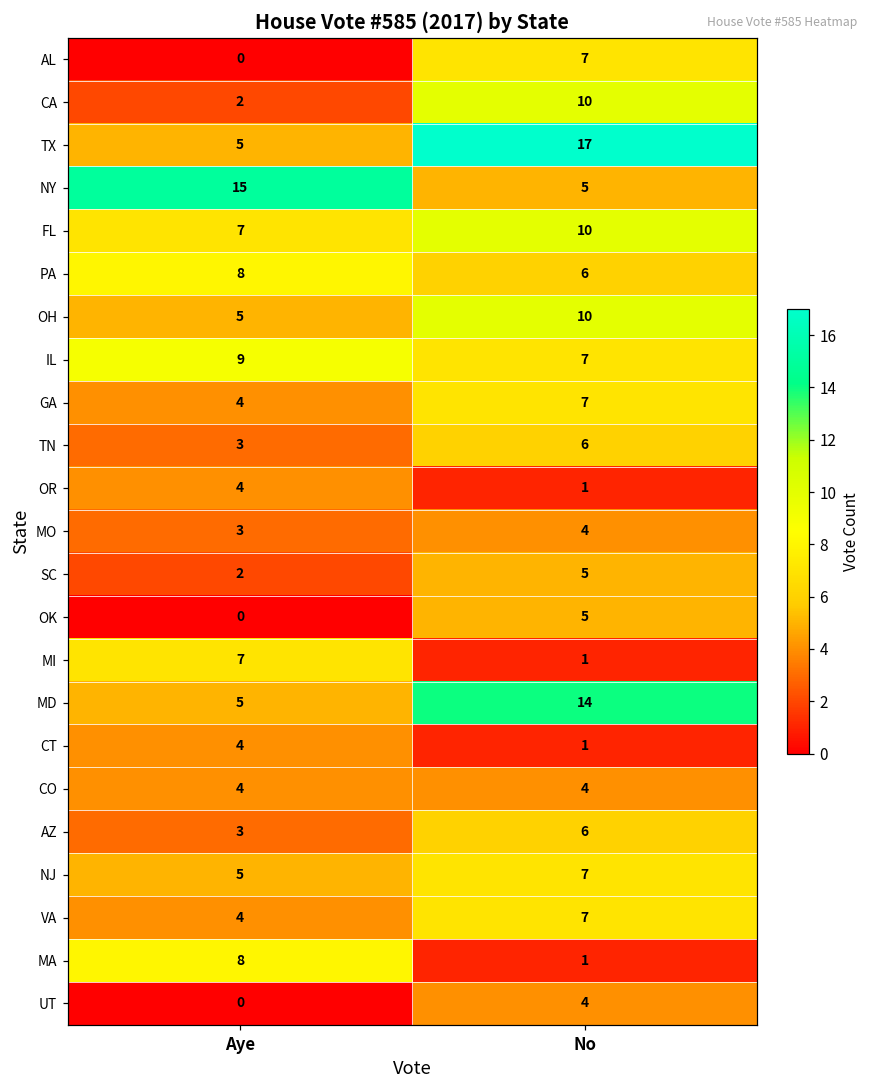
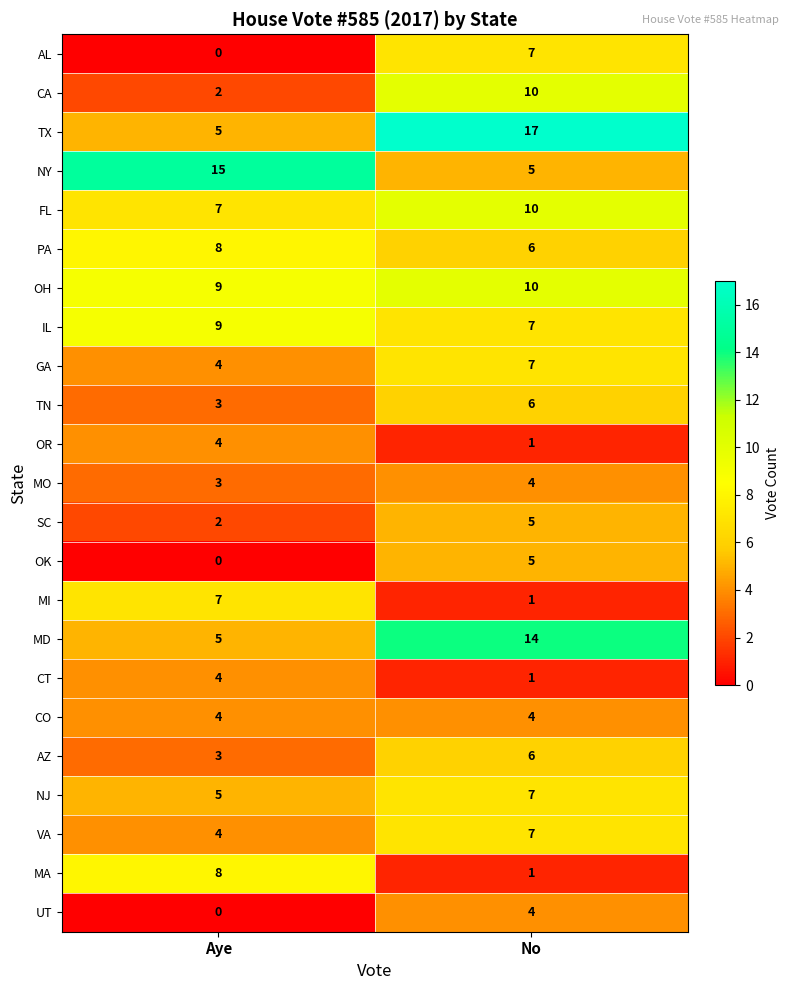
  {
    "AL": {
      "Aye": 0,
      "No": 7
    },
    "CA": {
      "Aye": 2,
      "No": 10
    },
    "TX": {
      "Aye": 5,
      "No": 17
    },
    "NY": {
      "Aye": 15,
      "No": 5
    },
    "FL": {
      "Aye": 7,
      "No": 10
    },
    "PA": {
      "Aye": 8,
      "No": 6
    },
    "OH": {
-     "Aye": 5,
+     "Aye": 9,
      "No": 10
    },
    "IL": {
      "Aye": 9,
      "No": 7
    },
    "GA": {
      "Aye": 4,
      "No": 7
    },
    "TN": {
      "Aye": 3,
      "No": 6
    },
    "OR": {
      "Aye": 4,
      "No": 1
    },
    "MO": {
      "Aye": 3,
      "No": 4
    },
    "SC": {
      "Aye": 2,
      "No": 5
    },
    "OK": {
      "Aye": 0,
      "No": 5
    },
    "MI": {
      "Aye": 7,
      "No": 1
    },
    "MD": {
      "Aye": 5,
      "No": 14
    },
    "CT": {
      "Aye": 4,
      "No": 1
    },
    "CO": {
      "Aye": 4,
      "No": 4
    },
    "AZ": {
      "Aye": 3,
      "No": 6
    },
    "NJ": {
      "Aye": 5,
      "No": 7
    },
    "VA": {
      "Aye": 4,
      "No": 7
    },
    "MA": {
      "Aye": 8,
      "No": 1
    },
    "UT": {
      "Aye": 0,
      "No": 4
    }
  }
